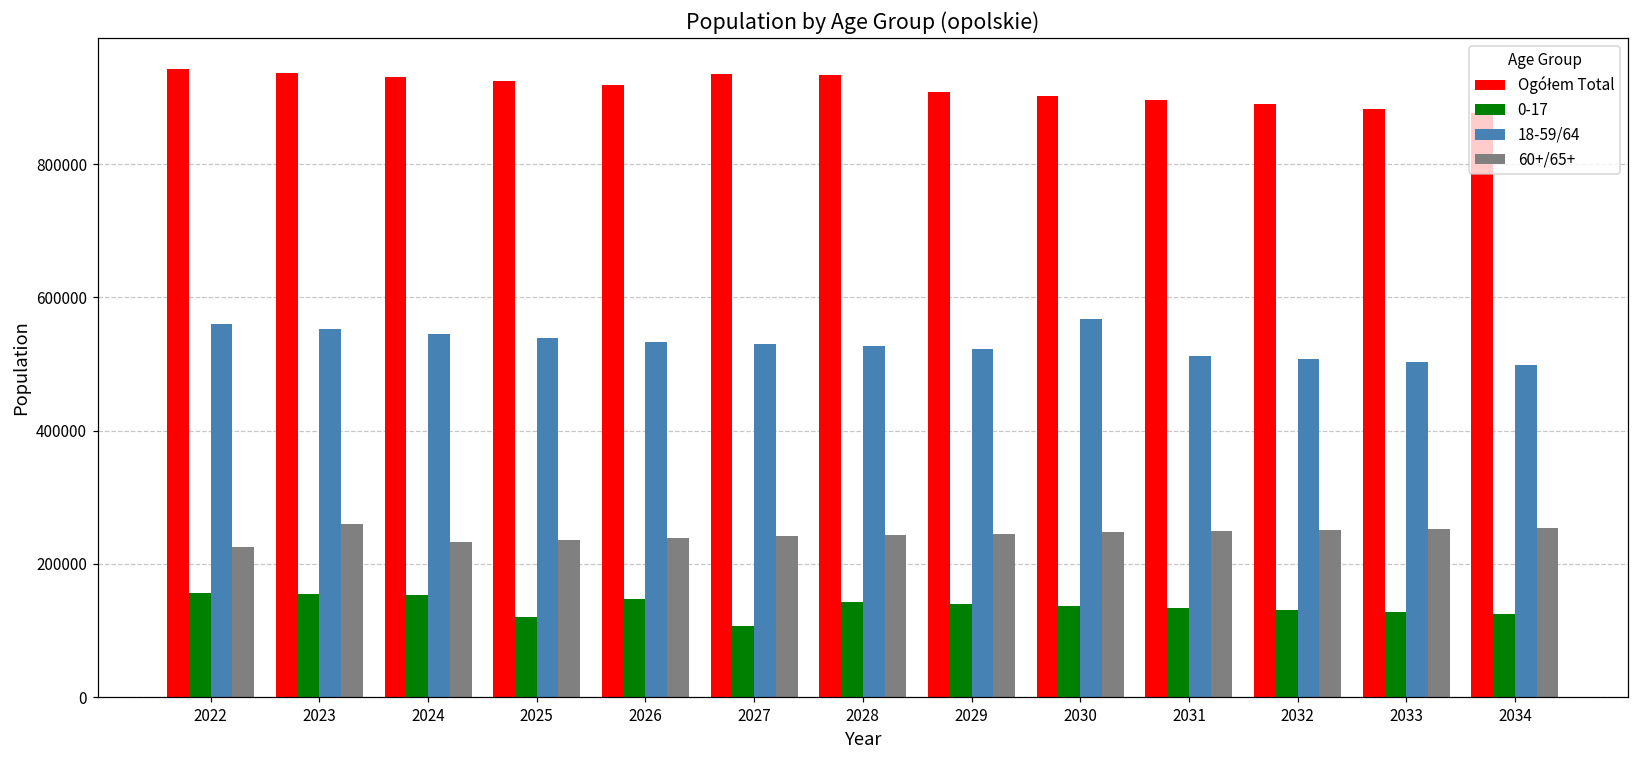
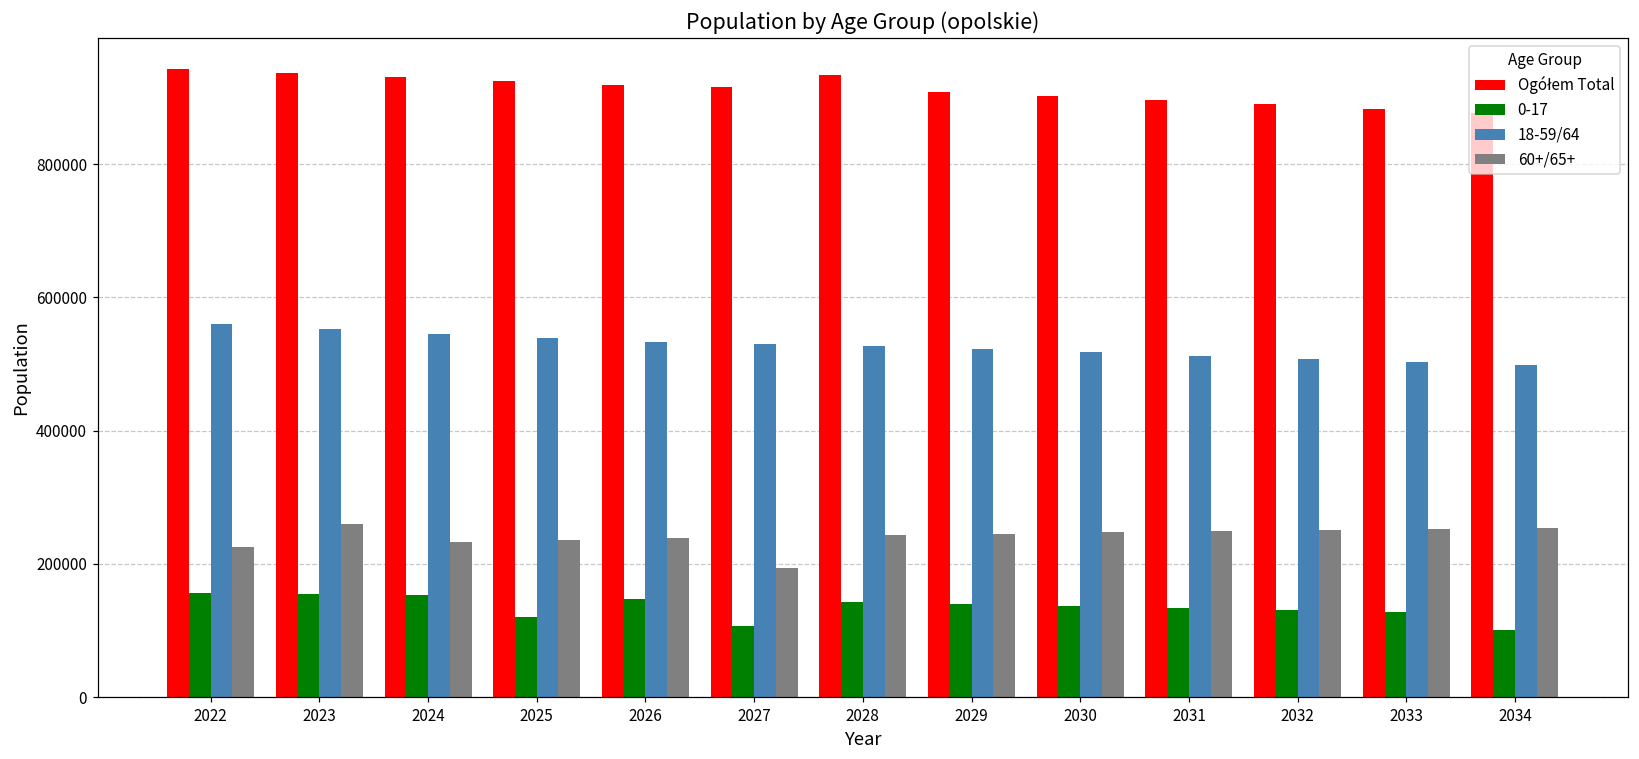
  {
    "Ogółem Total": {
      "2022": 940000,
      "2023": 940000,
      "2024": 930000,
      "2025": 930000,
      "2026": 920000,
-     "2027": 940000,
+     "2027": 920000,
      "2028": 930000,
      "2029": 910000,
      "2030": 900000,
      "2031": 900000,
      "2032": 890000,
      "2033": 880000
    },
    "0-17": {
      "2022": 160000,
      "2023": 150000,
      "2024": 150000,
      "2025": 120000,
      "2026": 150000,
      "2027": 110000,
      "2028": 140000,
      "2029": 140000,
      "2030": 140000,
      "2031": 130000,
      "2032": 130000,
      "2033": 130000,
-     "2034": 130000
+     "2034": 100000
    },
    "18-59/64": {
      "2022": 560000,
      "2023": 550000,
      "2024": 550000,
      "2025": 540000,
      "2026": 530000,
      "2027": 530000,
      "2028": 530000,
      "2029": 520000,
-     "2030": 570000,
+     "2030": 520000,
      "2031": 510000,
      "2032": 510000,
      "2033": 500000,
      "2034": 500000
    },
    "60+/65+": {
      "2022": 230000,
      "2023": 260000,
      "2024": 230000,
      "2025": 240000,
      "2026": 240000,
-     "2027": 240000,
+     "2027": 190000,
      "2028": 240000,
      "2029": 250000,
      "2030": 250000,
      "2031": 250000,
      "2032": 250000,
      "2033": 250000,
      "2034": 250000
    }
  }
